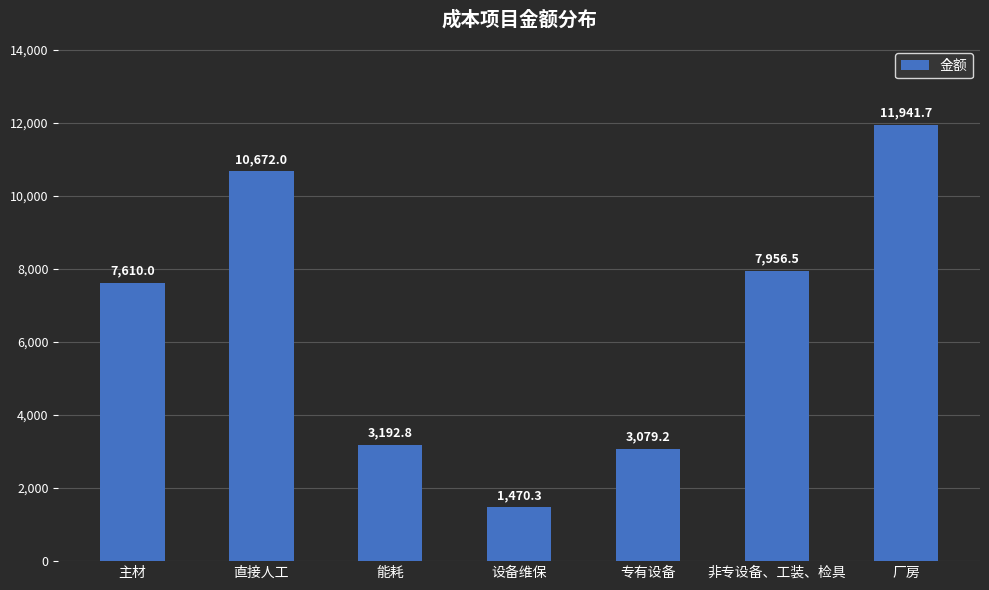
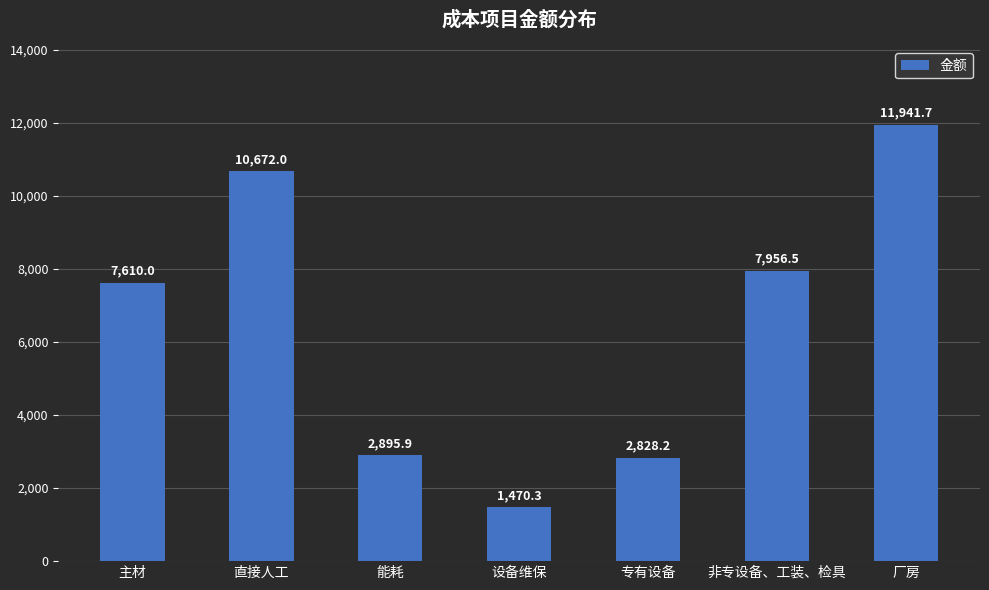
  {
    "主材": "7,610.0",
    "直接人工": "10,672.0",
-   "能耗": "3,192.8",
+   "能耗": "2,895.9",
    "设备维保": "1,470.3",
-   "专有设备": "3,079.2",
+   "专有设备": "2,828.2",
    "非专设备、工装、检具": "7,956.5",
    "厂房": "11,941.7"
  }
